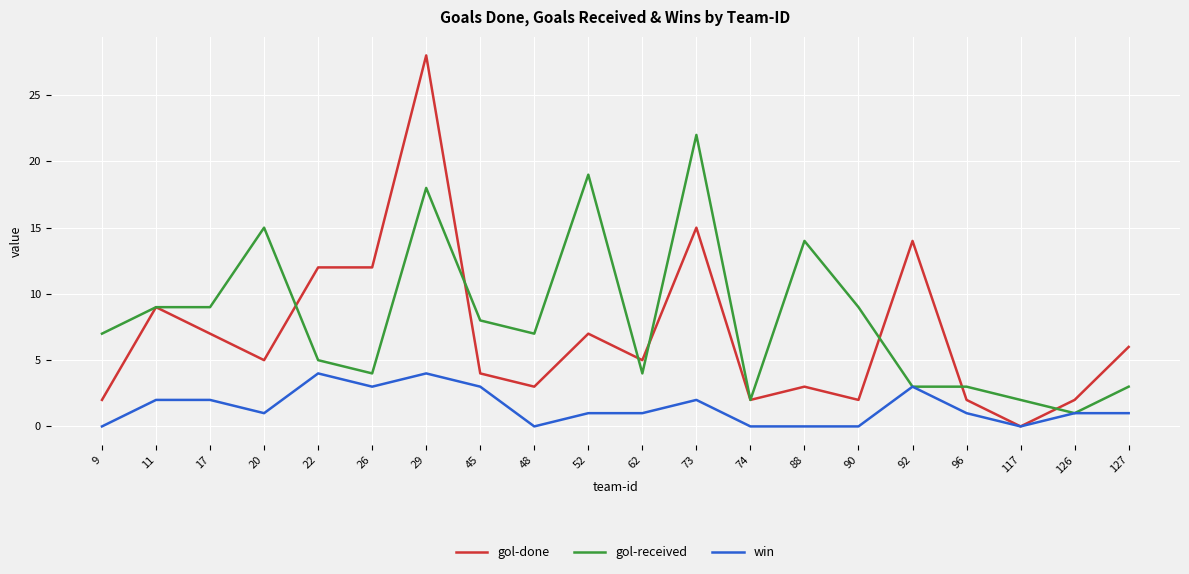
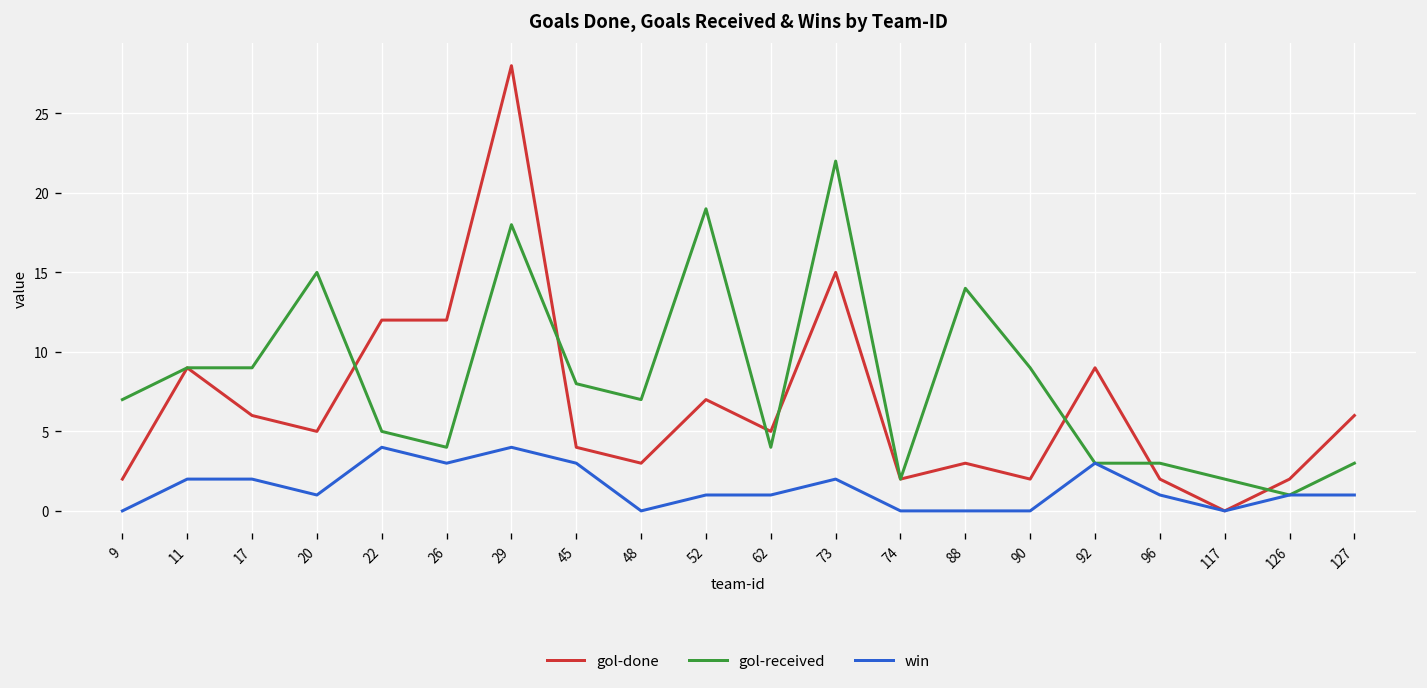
  {
    "gol-done": {
      "9": 2,
-     "17": 7,
+     "17": 6,
      "20": 5,
      "22": 12,
      "26": 12,
      "29": 28,
      "45": 4,
      "48": 3,
      "52": 7,
      "62": 5,
      "73": 15,
      "88": 3,
      "90": 2,
-     "92": 14,
+     "92": 9,
      "96": 2,
      "126": 2,
      "127": 6
    },
    "gol-received": {
      "9": 7,
      "17": 9,
      "20": 15,
      "22": 5,
      "26": 4,
      "29": 18,
      "45": 8,
      "48": 7,
      "52": 19,
      "62": 4,
      "73": 22,
      "88": 14,
      "90": 9,
      "96": 3,
      "117": 2,
      "127": 3
    },
    "win": {
      "9": 0,
      "11": 2,
      "17": 2,
      "20": 1,
      "22": 4,
      "26": 3,
      "29": 4,
      "45": 3,
      "48": 0,
      "52": 1,
      "62": 1,
      "73": 2,
      "74": 0,
      "88": 0,
      "90": 0,
      "96": 1,
      "127": 1
    }
  }
